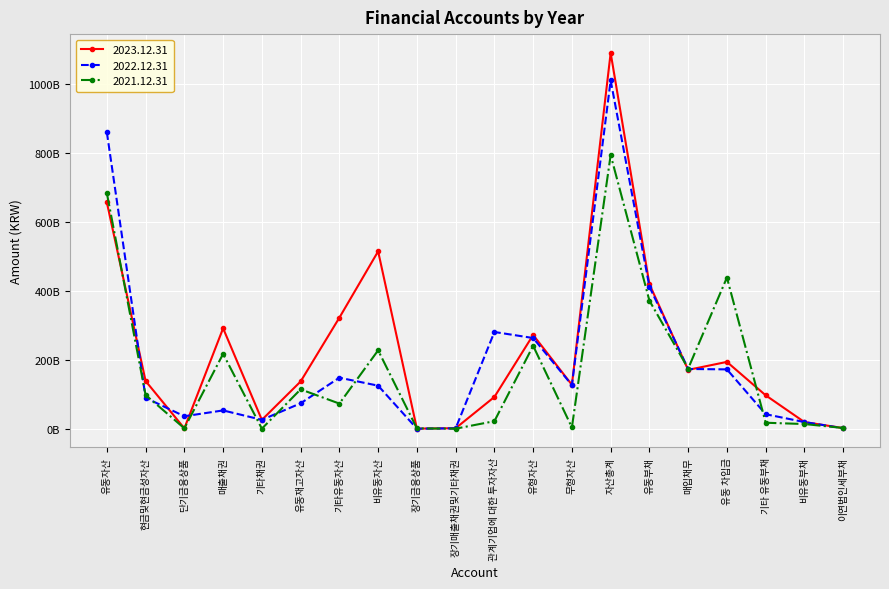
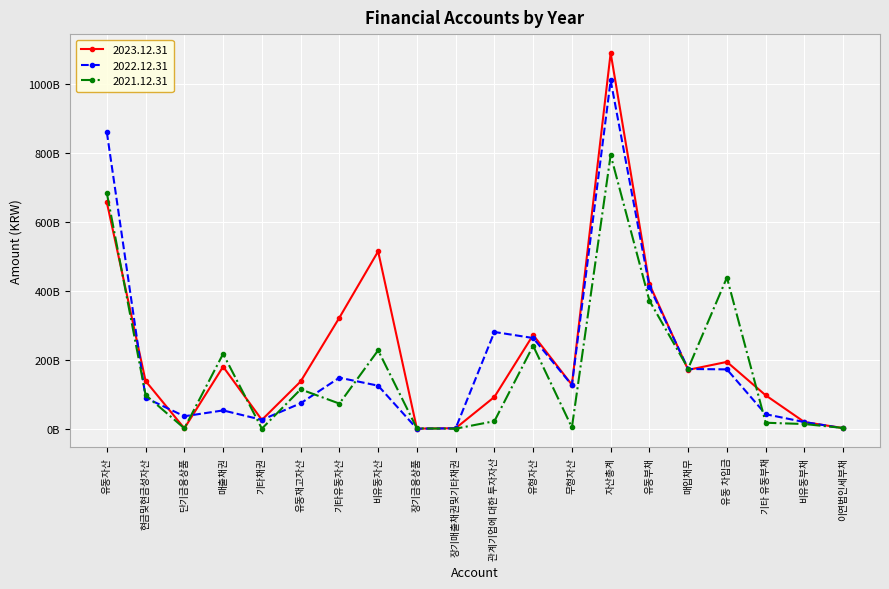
  {
    "2023.12.31": {
      "유동자산": 660000000000,
      "현금및현금성자산": 140000000000,
-     "매출채권": 290000000000,
+     "매출채권": 180000000000,
      "유동재고자산": 140000000000,
      "기타유동자산": 320000000000,
      "비유동자산": 510000000000,
      "관계기업에 대한 투자자산": 90000000000,
      "유형자산": 270000000000,
      "자산총계": 1090000000000,
      "유동 차입금": 190000000000,
      "기타 유동부채": 100000000000
    },
    "2022.12.31": {
      "유동자산": 860000000000,
      "현금및현금성자산": 90000000000,
      "단기금융상품": 40000000000,
      "매출채권": 50000000000,
      "유동재고자산": 70000000000,
      "기타유동자산": 150000000000,
      "비유동자산": 130000000000,
      "관계기업에 대한 투자자산": 280000000000,
      "유형자산": 260000000000,
      "자산총계": 1010000000000,
      "유동 차입금": 170000000000,
      "기타 유동부채": 40000000000
    },
    "2021.12.31": {
      "유동자산": 680000000000,
      "현금및현금성자산": 100000000000,
      "매출채권": 220000000000,
      "기타채권": 0,
      "유동재고자산": 110000000000,
      "기타유동자산": 70000000000,
      "비유동자산": 230000000000,
      "관계기업에 대한 투자자산": 20000000000,
      "유형자산": 240000000000,
      "무형자산": 0,
      "자산총계": 790000000000,
      "유동부채": 370000000000,
      "유동 차입금": 440000000000,
      "기타 유동부채": 20000000000
    }
  }
